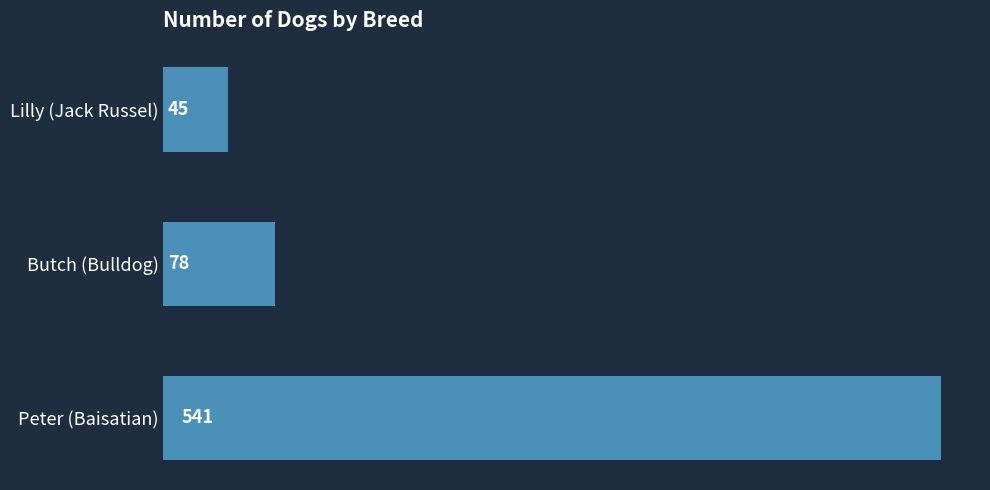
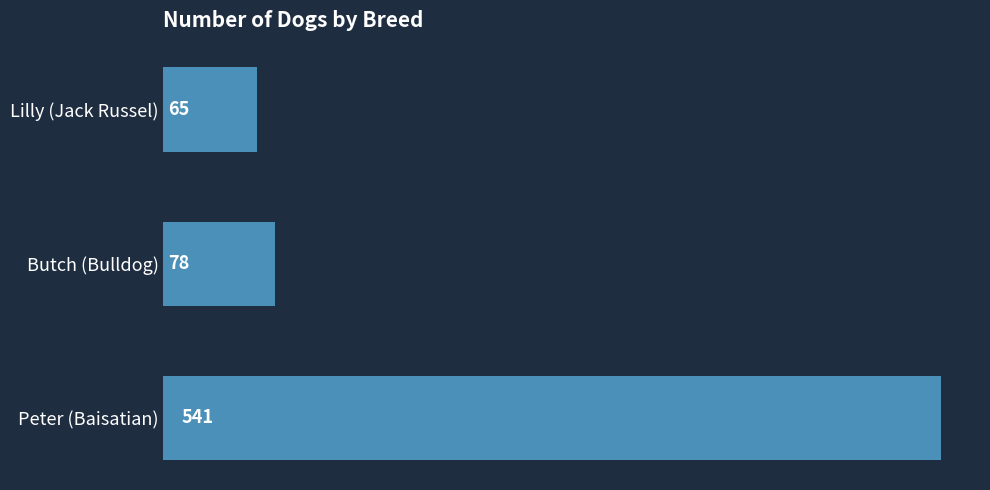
  {
-   "Lilly (Jack Russel)": 45,
+   "Lilly (Jack Russel)": 65,
    "Butch (Bulldog)": 78,
    "Peter (Baisatian)": 541
  }
